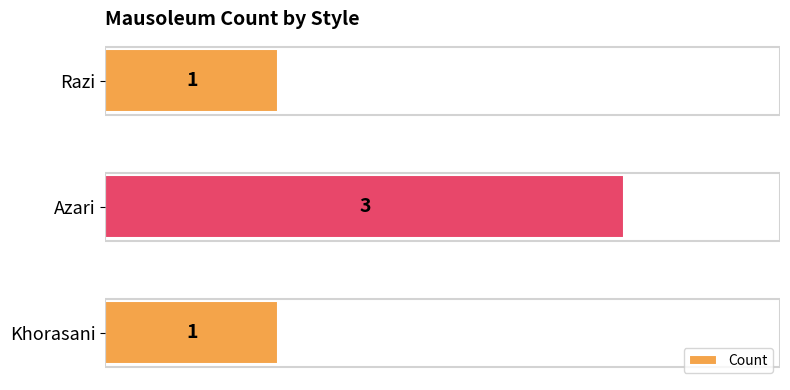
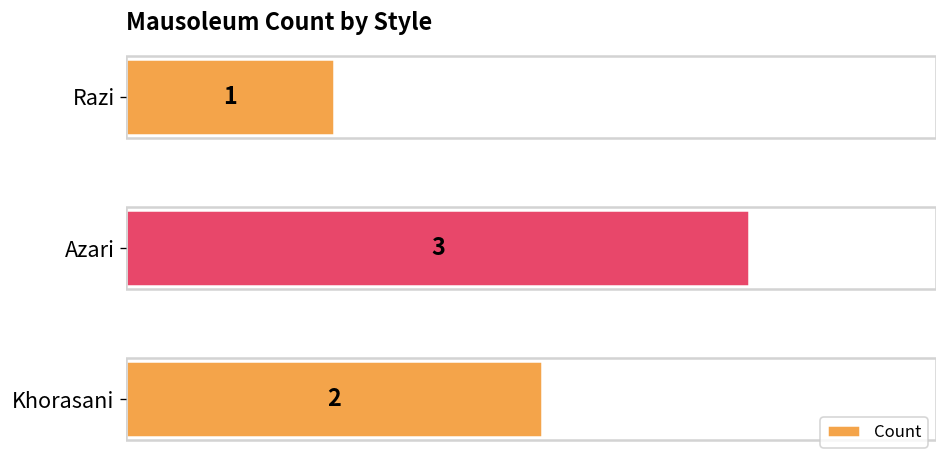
  {
    "Razi": 1,
    "Azari": 3,
-   "Khorasani": 1
+   "Khorasani": 2
  }
